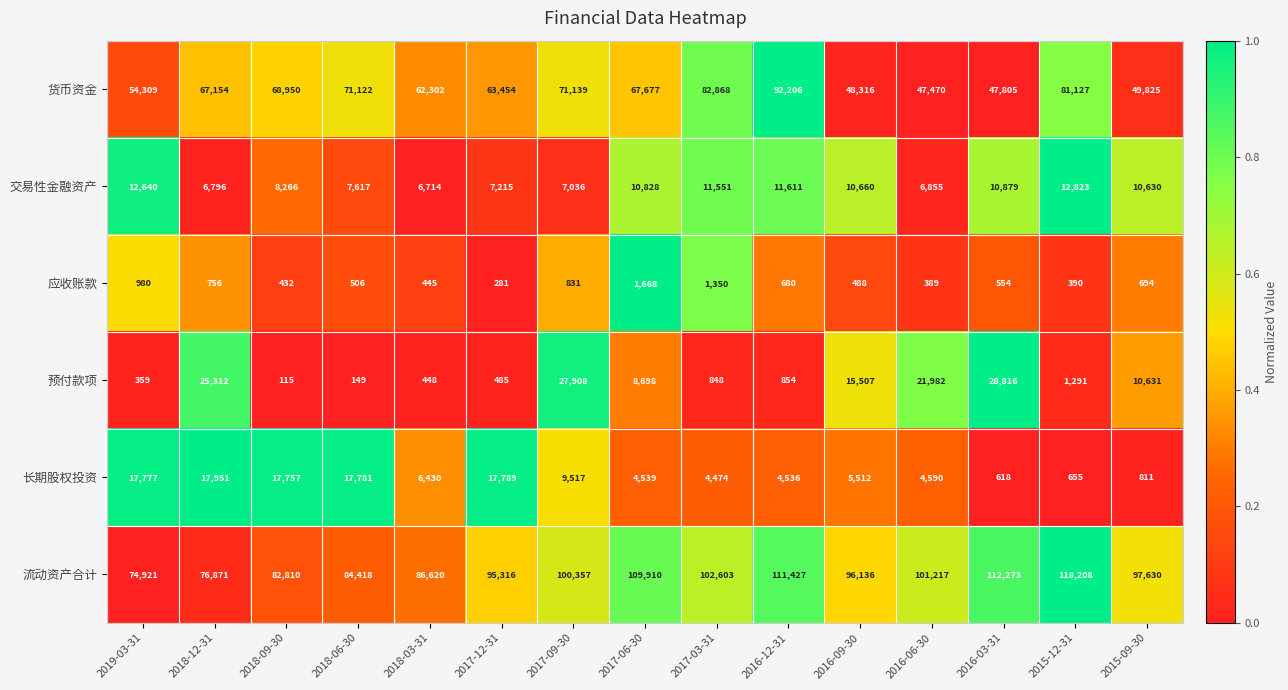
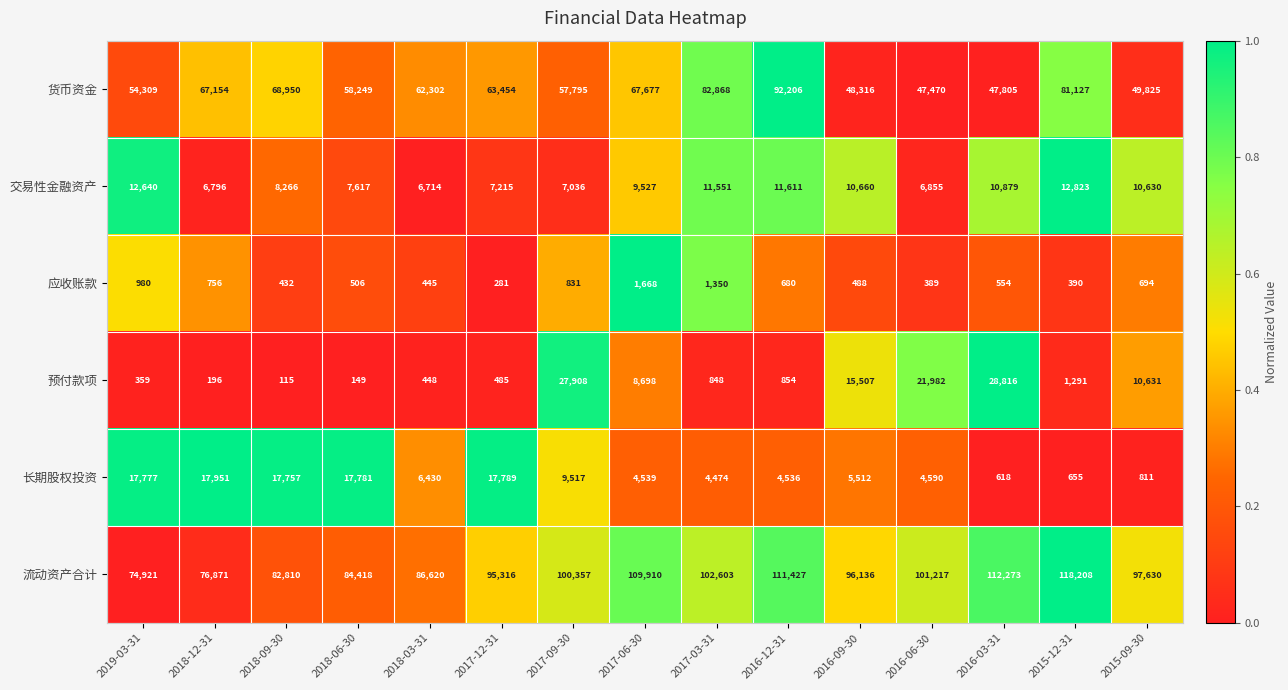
  {
    "货币资金": {
      "2019-03-31": "54,309",
      "2018-12-31": "67,154",
      "2018-09-30": "68,950",
-     "2018-06-30": "71,122",
+     "2018-06-30": "58,249",
      "2018-03-31": "62,302",
      "2017-12-31": "63,454",
-     "2017-09-30": "71,139",
+     "2017-09-30": "57,795",
      "2017-06-30": "67,677",
      "2017-03-31": "82,868",
      "2016-12-31": "92,206",
      "2016-09-30": "48,316",
      "2016-06-30": "47,470",
      "2016-03-31": "47,805",
      "2015-12-31": "81,127",
      "2015-09-30": "49,825"
    },
    "交易性金融资产": {
      "2019-03-31": "12,640",
      "2018-12-31": "6,796",
      "2018-09-30": "8,266",
      "2018-06-30": "7,617",
      "2018-03-31": "6,714",
      "2017-12-31": "7,215",
      "2017-09-30": "7,036",
-     "2017-06-30": "10,828",
+     "2017-06-30": "9,527",
      "2017-03-31": "11,551",
      "2016-12-31": "11,611",
      "2016-09-30": "10,660",
      "2016-06-30": "6,855",
      "2016-03-31": "10,879",
      "2015-12-31": "12,823",
      "2015-09-30": "10,630"
    },
    "应收账款": {
      "2019-03-31": "980",
      "2018-12-31": "756",
      "2018-09-30": "432",
      "2018-06-30": "506",
      "2018-03-31": "445",
      "2017-12-31": "281",
      "2017-09-30": "831",
      "2017-06-30": "1,668",
      "2017-03-31": "1,350",
      "2016-12-31": "680",
      "2016-09-30": "488",
      "2016-06-30": "389",
      "2016-03-31": "554",
      "2015-12-31": "390",
      "2015-09-30": "694"
    },
    "预付款项": {
      "2019-03-31": "359",
-     "2018-12-31": "25,312",
+     "2018-12-31": "196",
      "2018-09-30": "115",
      "2018-06-30": "149",
      "2018-03-31": "448",
      "2017-12-31": "485",
      "2017-09-30": "27,908",
      "2017-06-30": "8,698",
      "2017-03-31": "848",
      "2016-12-31": "854",
      "2016-09-30": "15,507",
      "2016-06-30": "21,982",
      "2016-03-31": "28,816",
      "2015-12-31": "1,291",
      "2015-09-30": "10,631"
    },
    "长期股权投资": {
      "2019-03-31": "17,777",
      "2018-12-31": "17,951",
      "2018-09-30": "17,757",
      "2018-06-30": "17,781",
      "2018-03-31": "6,430",
      "2017-12-31": "17,789",
      "2017-09-30": "9,517",
      "2017-06-30": "4,539",
      "2017-03-31": "4,474",
      "2016-12-31": "4,536",
      "2016-09-30": "5,512",
      "2016-06-30": "4,590",
      "2016-03-31": "618",
      "2015-12-31": "655",
      "2015-09-30": "811"
    },
    "流动资产合计": {
      "2019-03-31": "74,921",
      "2018-12-31": "76,871",
      "2018-09-30": "82,810",
      "2018-06-30": "84,418",
      "2018-03-31": "86,620",
      "2017-12-31": "95,316",
      "2017-09-30": "100,357",
      "2017-06-30": "109,910",
      "2017-03-31": "102,603",
      "2016-12-31": "111,427",
      "2016-09-30": "96,136",
      "2016-06-30": "101,217",
      "2016-03-31": "112,273",
      "2015-12-31": "118,208",
      "2015-09-30": "97,630"
    }
  }
